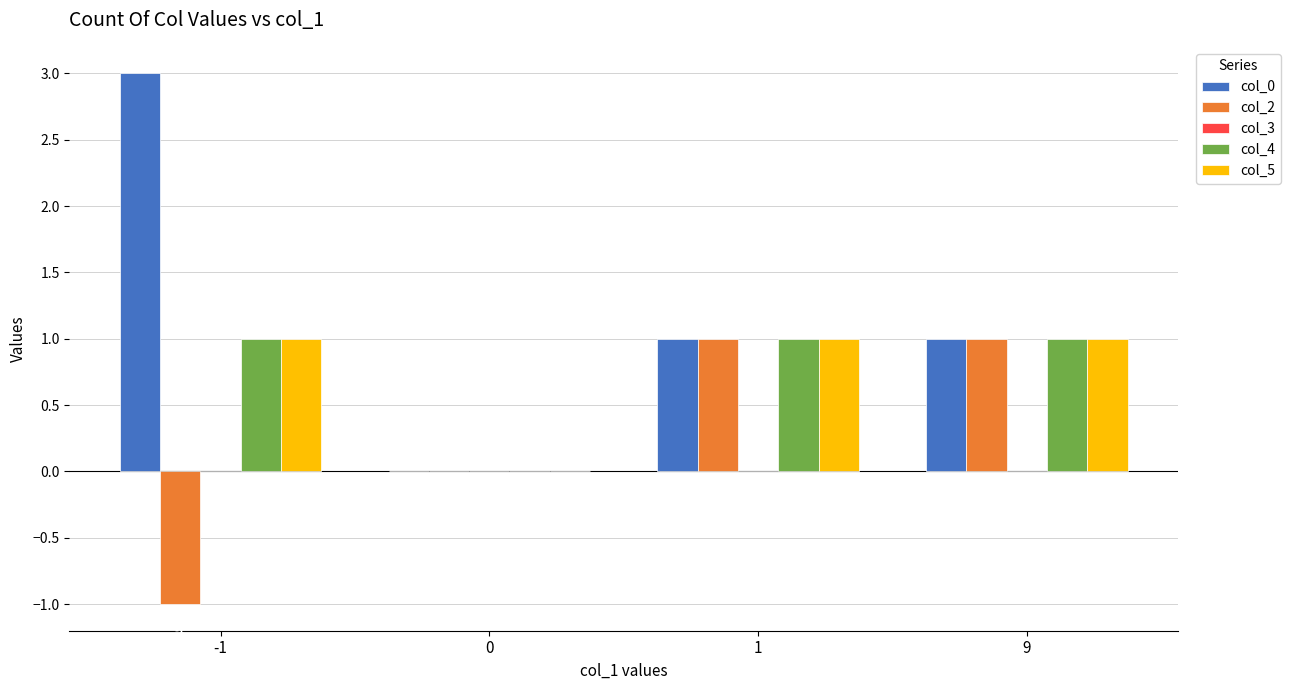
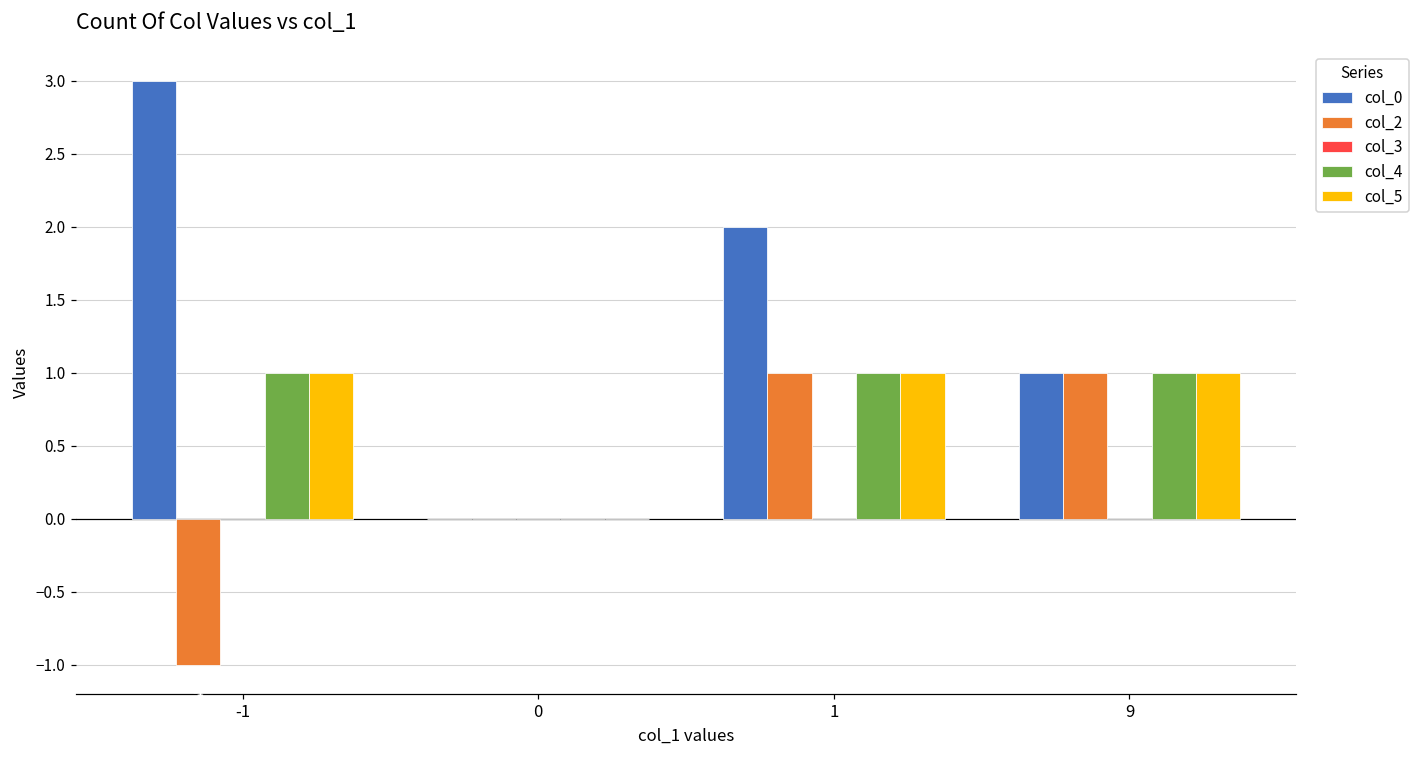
  {
    "col_0": {
      "-1": 3,
      "0": 0,
-     "1": 1,
+     "1": 2,
      "9": 1
    },
    "col_2": {
      "-1": -1,
      "0": 0,
      "1": 1,
      "9": 1
    },
    "col_3": {
      "-1": 0,
      "0": 0,
      "1": 0,
      "9": 0
    },
    "col_4": {
      "-1": 1,
      "0": 0,
      "1": 1,
      "9": 1
    },
    "col_5": {
      "-1": 1,
      "0": 0,
      "1": 1,
      "9": 1
    }
  }
